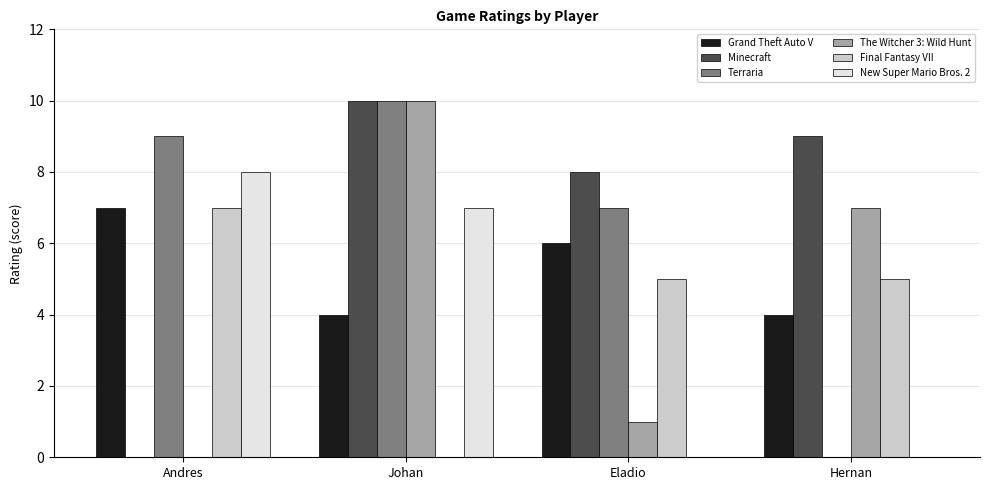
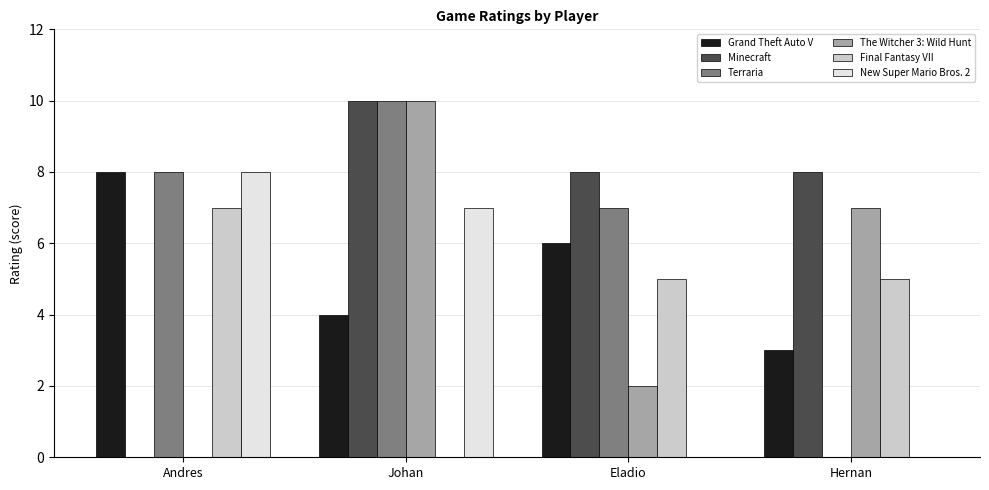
  {
    "Grand Theft Auto V": {
-     "Andres": 7,
+     "Andres": 8,
      "Johan": 4,
      "Eladio": 6,
-     "Hernan": 4
+     "Hernan": 3
    },
    "Minecraft": {
      "Andres": 0,
      "Johan": 10,
      "Eladio": 8,
-     "Hernan": 9
+     "Hernan": 8
    },
    "Terraria": {
-     "Andres": 9,
+     "Andres": 8,
      "Johan": 10,
      "Eladio": 7,
      "Hernan": 0
    },
    "The Witcher 3: Wild Hunt": {
      "Andres": 0,
      "Johan": 10,
-     "Eladio": 1,
+     "Eladio": 2,
      "Hernan": 7
    }
  }
